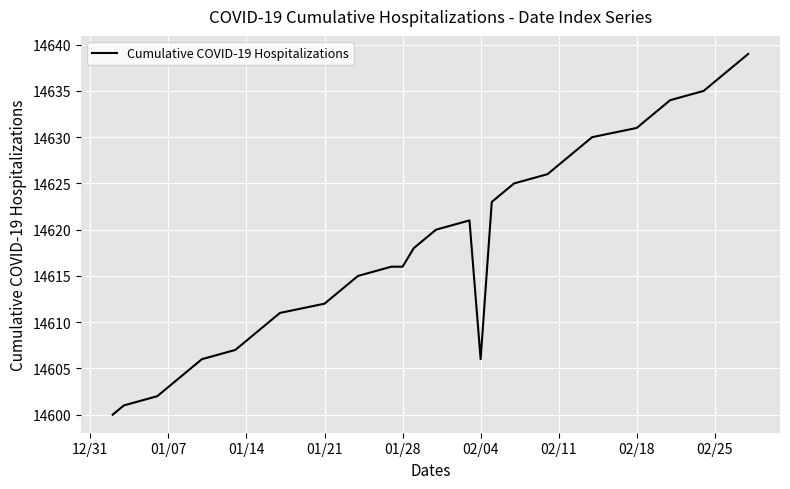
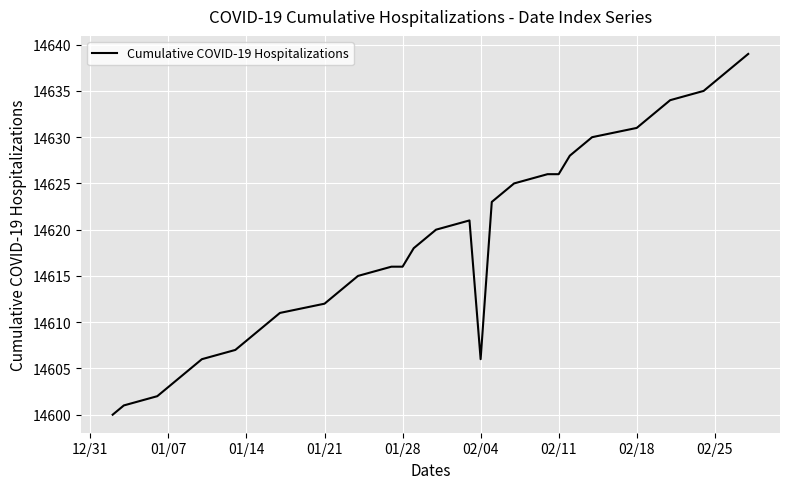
  {
    "01/07": 14603,
    "01/14": 14608,
    "01/21": 14612,
    "01/28": 14616,
    "02/04": 14606,
-   "02/11": 14627,
+   "02/11": 14626,
    "02/18": 14631,
    "02/25": 14636
  }
